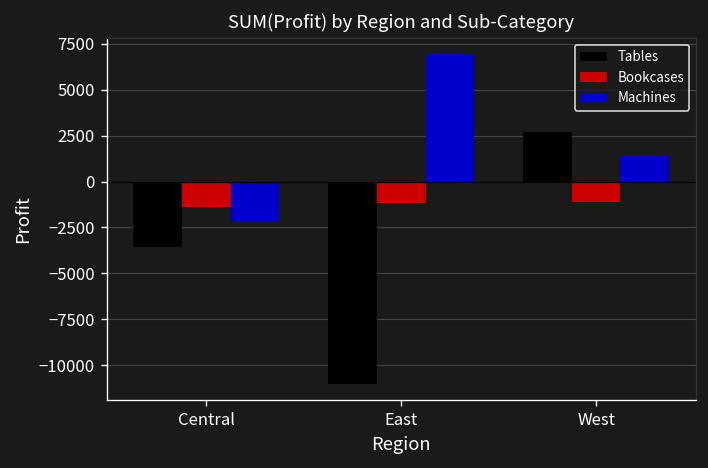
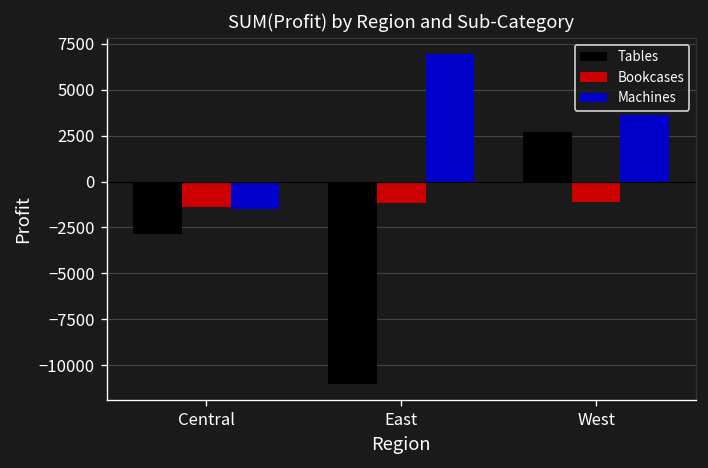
  {
    "Tables": {
-     "Central": -3600,
+     "Central": -2800,
      "East": -11000,
      "West": 2700
    },
    "Bookcases": {
      "Central": -1400,
      "East": -1200,
      "West": -1100
    },
    "Machines": {
-     "Central": -2100,
+     "Central": -1500,
      "East": 6900,
-     "West": 1400
+     "West": 3600
    }
  }
